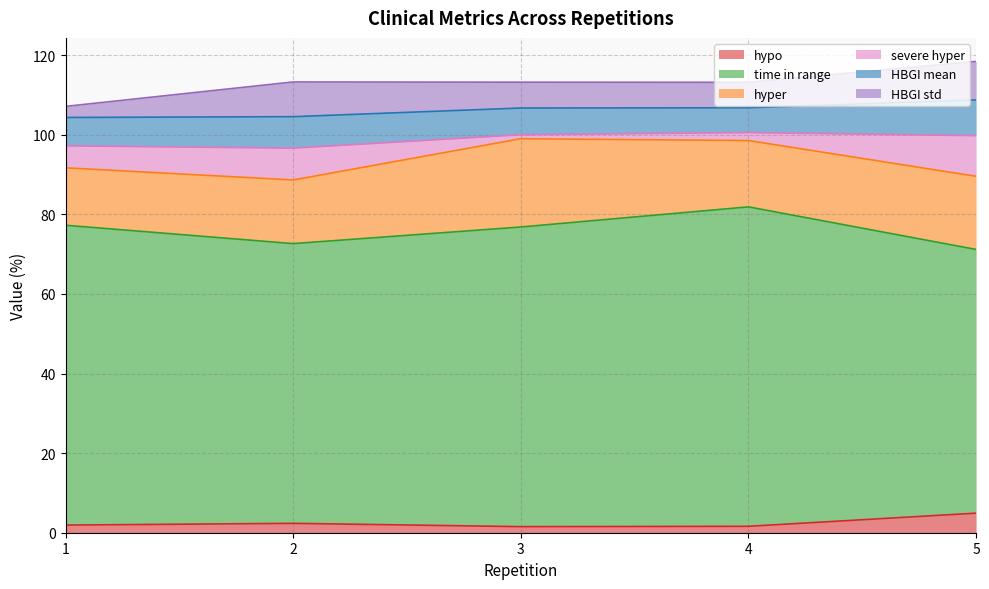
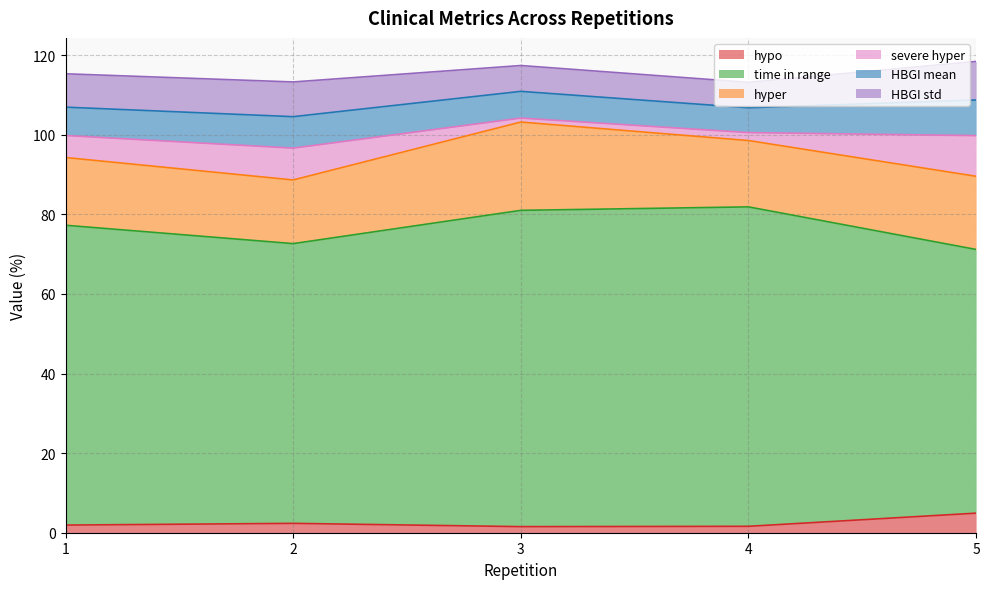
  {
    "hypo": {
      "1": 2,
      "2": 2,
      "3": 2,
      "4": 2,
      "5": 5
    },
    "time in range": {
      "1": 75,
      "2": 70,
-     "3": 75,
+     "3": 79,
      "4": 80,
      "5": 66
    },
    "hyper": {
-     "1": 14,
+     "1": 17,
      "2": 16,
      "3": 22,
      "4": 17,
      "5": 18
    },
    "severe hyper": {
      "1": 6,
      "2": 8,
      "3": 1,
      "4": 2,
      "5": 10
    },
    "HBGI mean": {
      "1": 7,
      "2": 8,
      "3": 7,
      "4": 6,
      "5": 9
    },
    "HBGI std": {
-     "1": 3,
+     "1": 8,
      "2": 9,
      "3": 6,
      "5": 10
    }
  }
